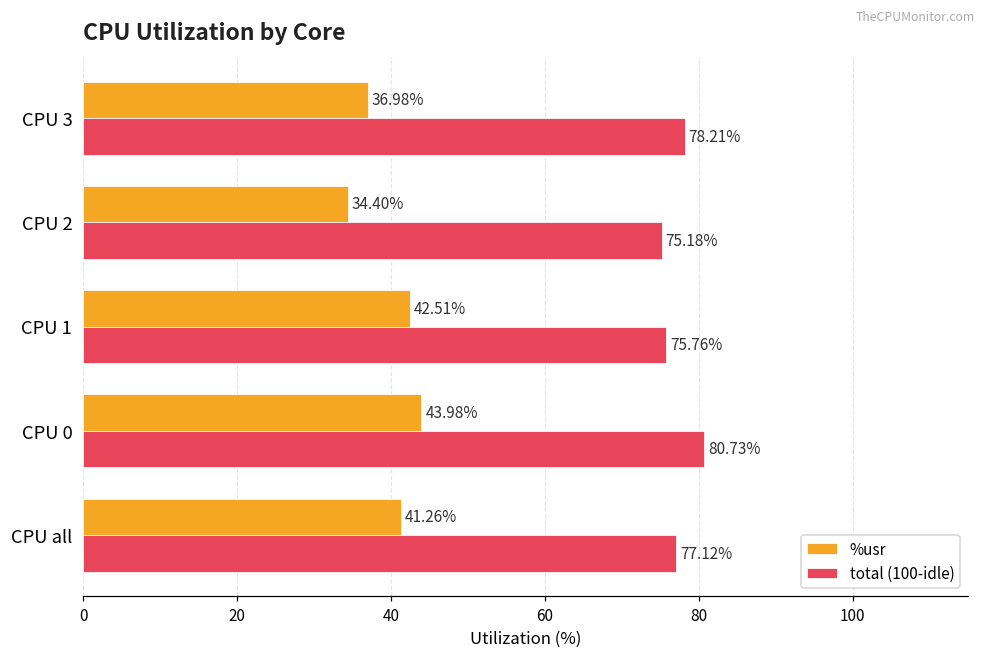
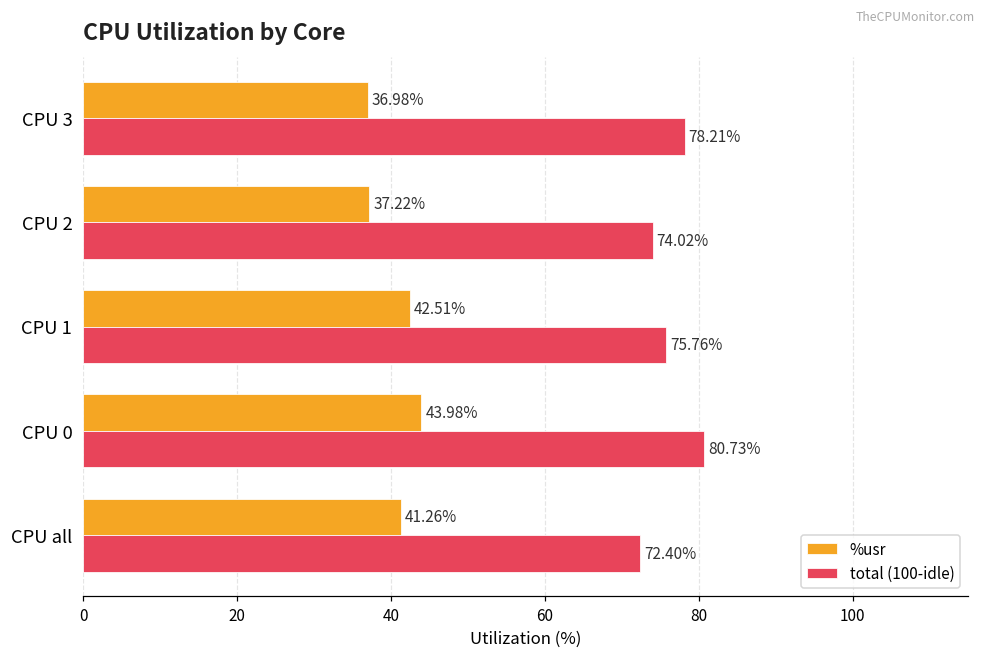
  {
    "%usr": {
      "CPU 3": "36.98%",
-     "CPU 2": "34.40%",
+     "CPU 2": "37.22%",
      "CPU 1": "42.51%",
      "CPU 0": "43.98%",
      "CPU all": "41.26%"
    },
    "total (100-idle)": {
      "CPU 3": "78.21%",
-     "CPU 2": "75.18%",
+     "CPU 2": "74.02%",
      "CPU 1": "75.76%",
      "CPU 0": "80.73%",
-     "CPU all": "77.12%"
+     "CPU all": "72.40%"
    }
  }
